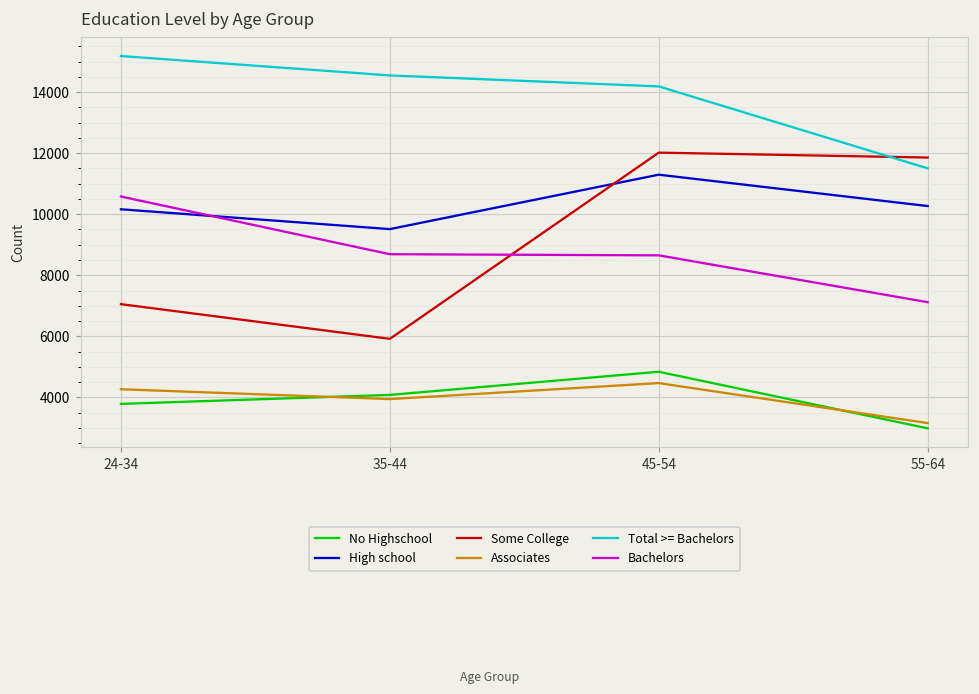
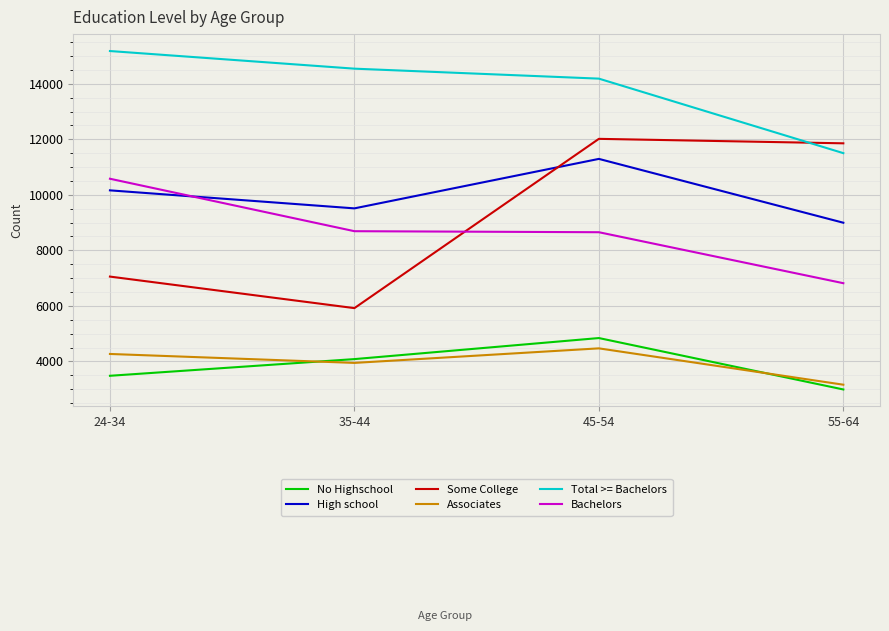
  {
    "No Highschool": {
-     "24-34": 3800,
+     "24-34": 3500,
      "35-44": 4100,
      "45-54": 4800,
      "55-64": 3000
    },
    "High school": {
      "24-34": 10200,
      "35-44": 9500,
      "45-54": 11300,
-     "55-64": 10300
+     "55-64": 9000
    },
    "Some College": {
      "24-34": 7100,
      "35-44": 5900,
      "45-54": 12000,
      "55-64": 11900
    },
    "Associates": {
      "24-34": 4300,
      "35-44": 3900,
      "45-54": 4500,
      "55-64": 3200
    },
    "Total >= Bachelors": {
      "24-34": 15200,
      "35-44": 14500,
      "45-54": 14200,
      "55-64": 11500
    },
    "Bachelors": {
      "24-34": 10600,
      "35-44": 8700,
      "45-54": 8700,
-     "55-64": 7100
+     "55-64": 6800
    }
  }
